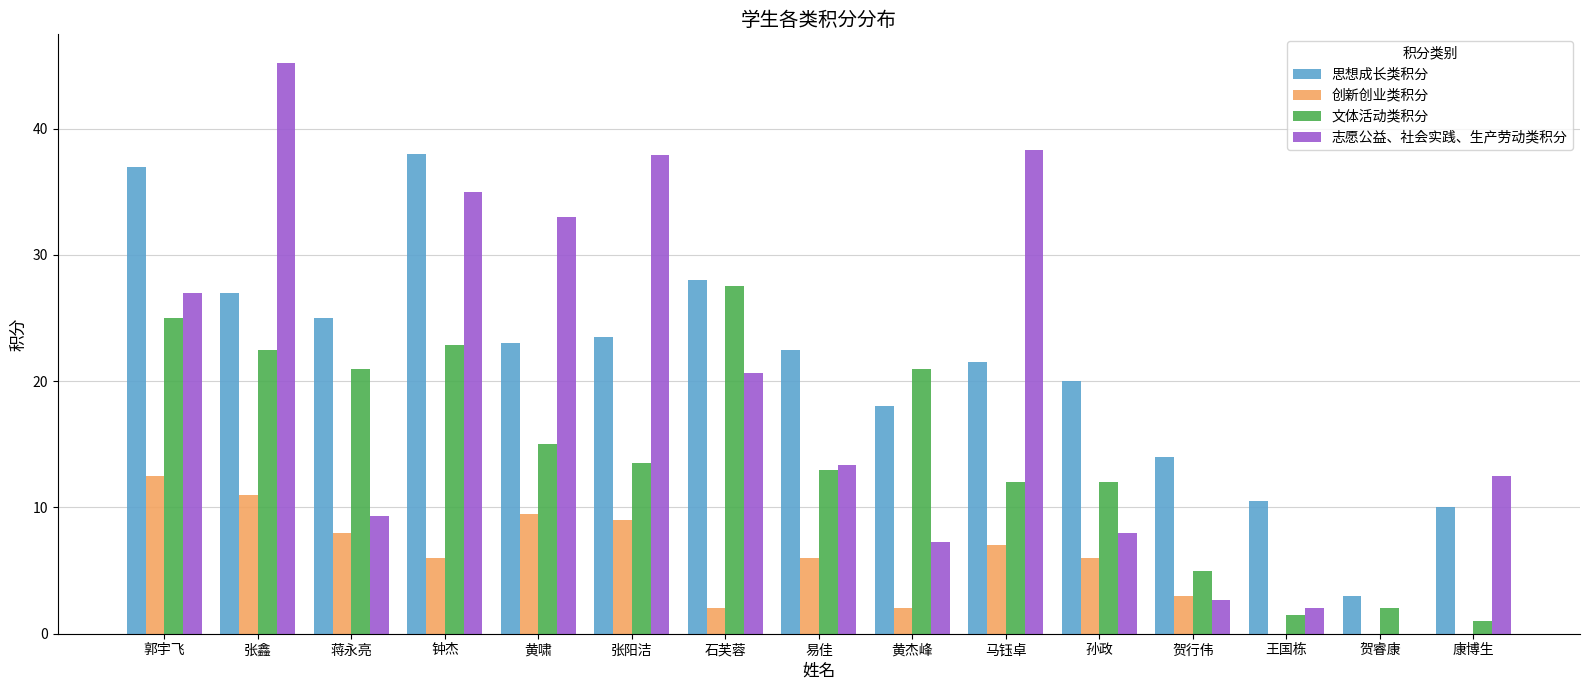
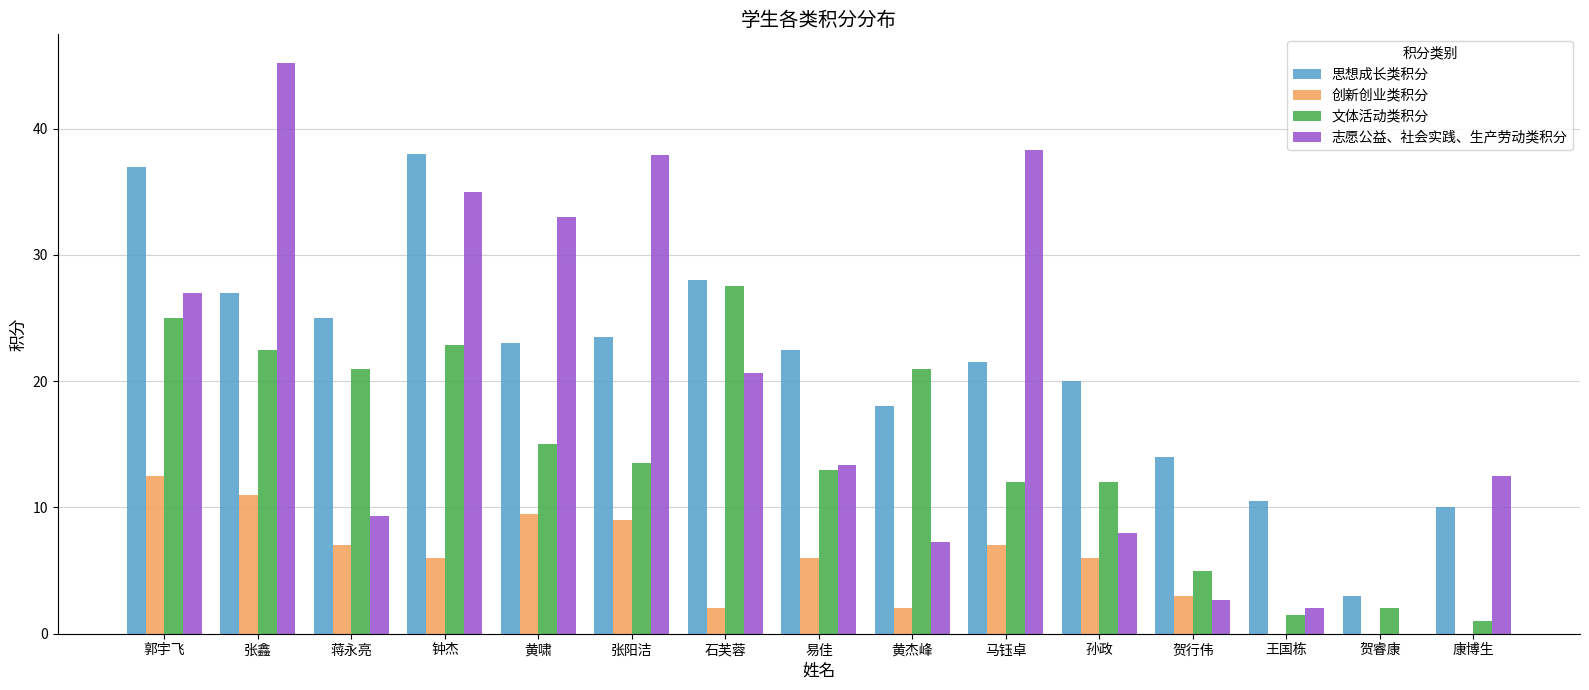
  {
    "思想成长类积分": {
      "郭宇飞": 37,
      "张鑫": 27,
      "蒋永亮": 25,
      "钟杰": 38,
      "黄啸": 23,
      "张阳洁": 23.5,
      "石芙蓉": 28,
      "易佳": 22.5,
      "黄杰峰": 18,
      "马钰卓": 21.5,
      "孙政": 20,
      "贺行伟": 14,
      "王国栋": 10.5,
      "贺睿康": 3,
      "康博生": 10
    },
    "创新创业类积分": {
      "郭宇飞": 12.5,
      "张鑫": 11,
-     "蒋永亮": 8,
+     "蒋永亮": 7,
      "钟杰": 6,
      "黄啸": 9.5,
      "张阳洁": 9,
      "石芙蓉": 2,
      "易佳": 6,
      "黄杰峰": 2,
      "马钰卓": 7,
      "孙政": 6,
      "贺行伟": 3,
      "王国栋": 0,
      "贺睿康": 0,
      "康博生": 0
    },
    "文体活动类积分": {
      "郭宇飞": 25,
      "张鑫": 22.5,
      "蒋永亮": 21,
      "钟杰": 23,
      "黄啸": 15,
      "张阳洁": 13.5,
      "石芙蓉": 27.5,
      "易佳": 13,
      "黄杰峰": 21,
      "马钰卓": 12,
      "孙政": 12,
      "贺行伟": 5,
      "王国栋": 1.5,
      "贺睿康": 2,
      "康博生": 1
    },
    "志愿公益、社会实践、生产劳动类积分": {
      "郭宇飞": 27,
      "张鑫": 45.2,
      "蒋永亮": 9.3,
      "钟杰": 35,
      "黄啸": 33,
      "张阳洁": 38,
      "石芙蓉": 20.7,
      "易佳": 13.4,
      "黄杰峰": 7.3,
      "马钰卓": 38.3,
      "孙政": 8,
      "贺行伟": 2.6,
      "王国栋": 2,
      "贺睿康": 0,
      "康博生": 12.5
    }
  }
